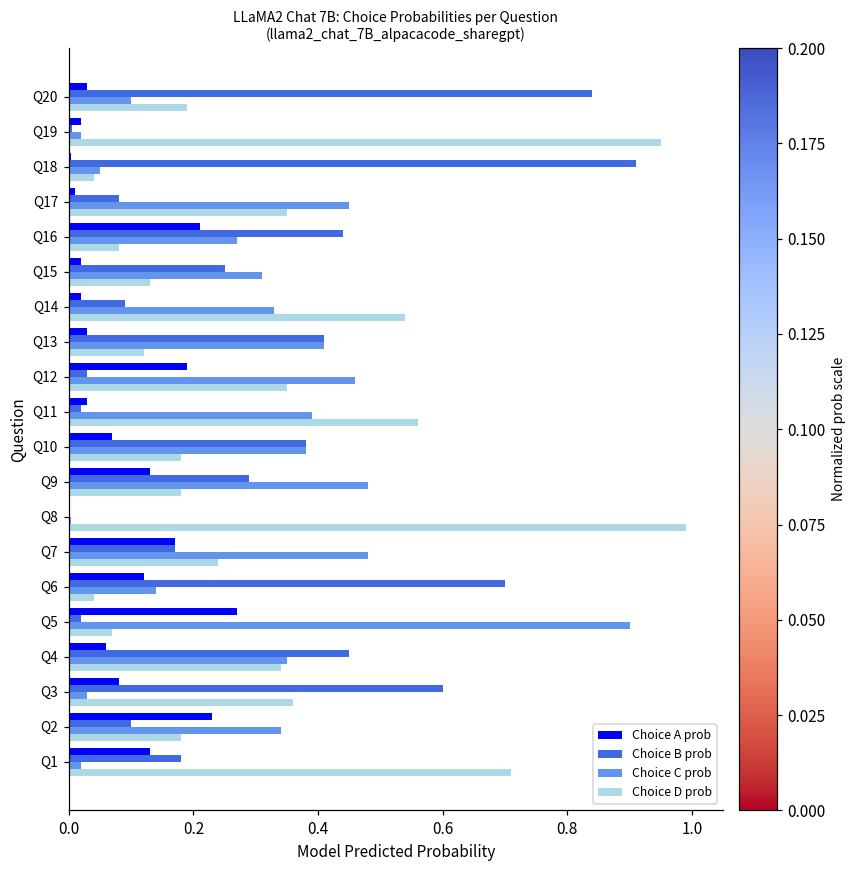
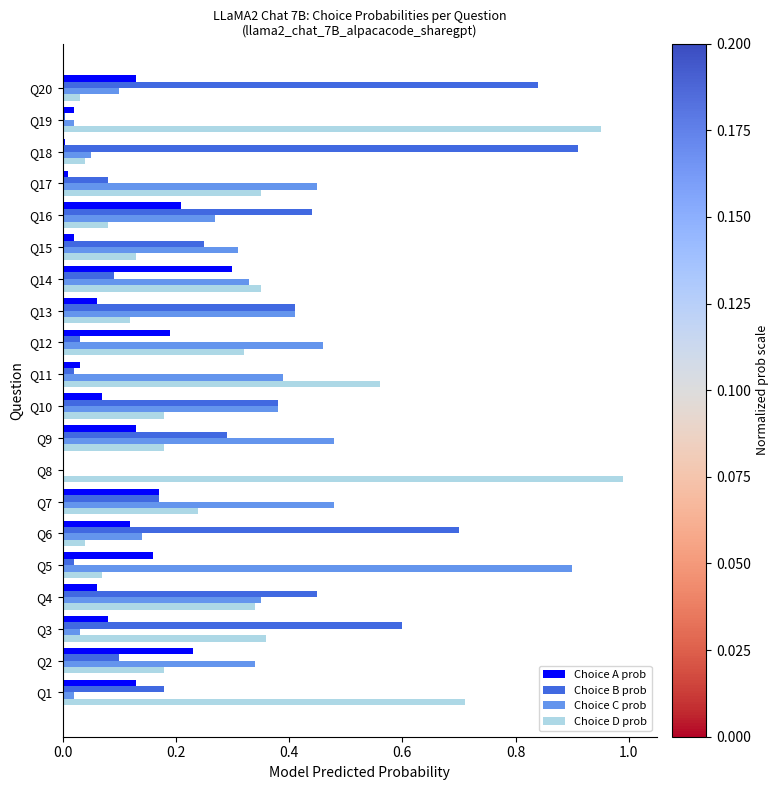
  {
    "Choice A prob": {
-     "Q20": 0.03,
+     "Q20": 0.13,
      "Q19": 0.02,
      "Q17": 0.01,
      "Q16": 0.21,
      "Q15": 0.02,
-     "Q14": 0.02,
-     "Q13": 0.03,
+     "Q14": 0.30,
+     "Q13": 0.06,
      "Q12": 0.19,
      "Q11": 0.03,
      "Q10": 0.07,
      "Q9": 0.13,
      "Q7": 0.17,
      "Q6": 0.12,
-     "Q5": 0.27,
+     "Q5": 0.16,
      "Q4": 0.06,
      "Q3": 0.08,
      "Q2": 0.23,
      "Q1": 0.13
    },
    "Choice D prob": {
-     "Q20": 0.19,
+     "Q20": 0.03,
      "Q19": 0.95,
      "Q18": 0.04,
      "Q17": 0.35,
      "Q16": 0.08,
      "Q15": 0.13,
-     "Q14": 0.54,
+     "Q14": 0.35,
      "Q13": 0.12,
-     "Q12": 0.35,
+     "Q12": 0.32,
      "Q11": 0.56,
      "Q10": 0.18,
      "Q9": 0.18,
      "Q8": 0.99,
      "Q7": 0.24,
      "Q6": 0.04,
      "Q5": 0.07,
      "Q4": 0.34,
      "Q3": 0.36,
      "Q2": 0.18,
      "Q1": 0.71
    }
  }
